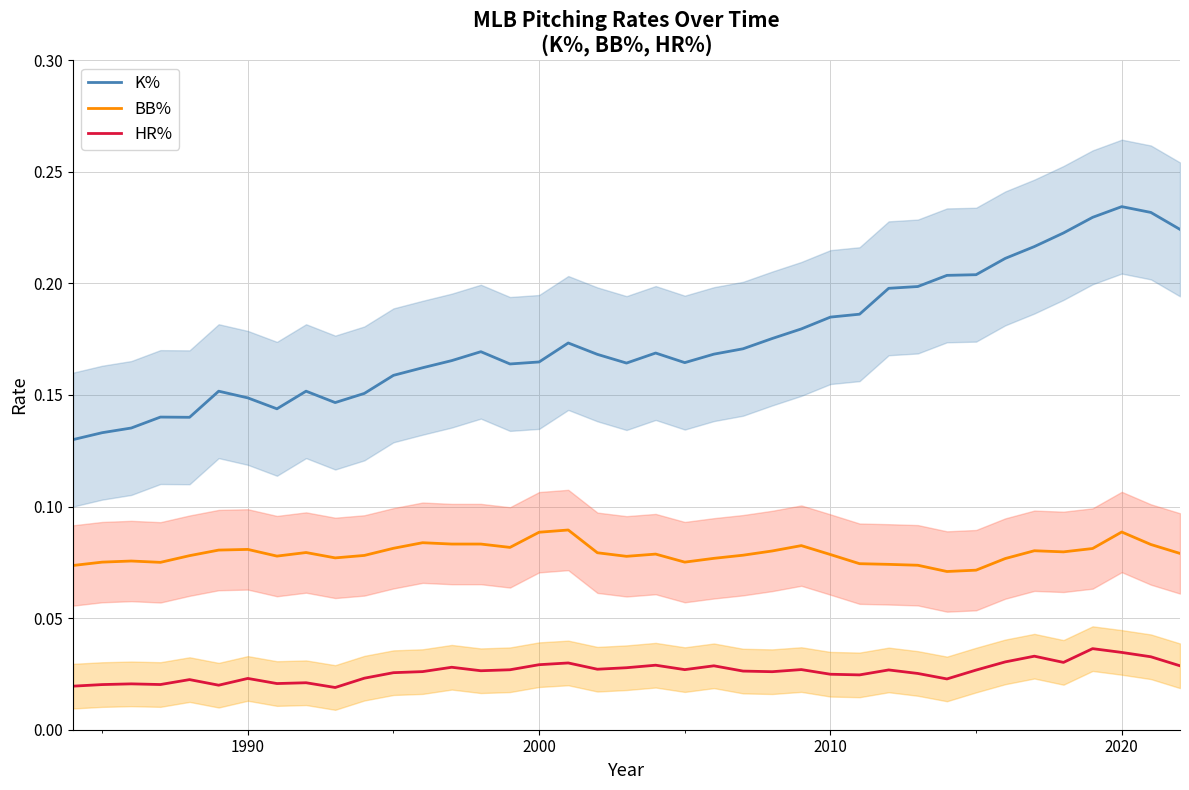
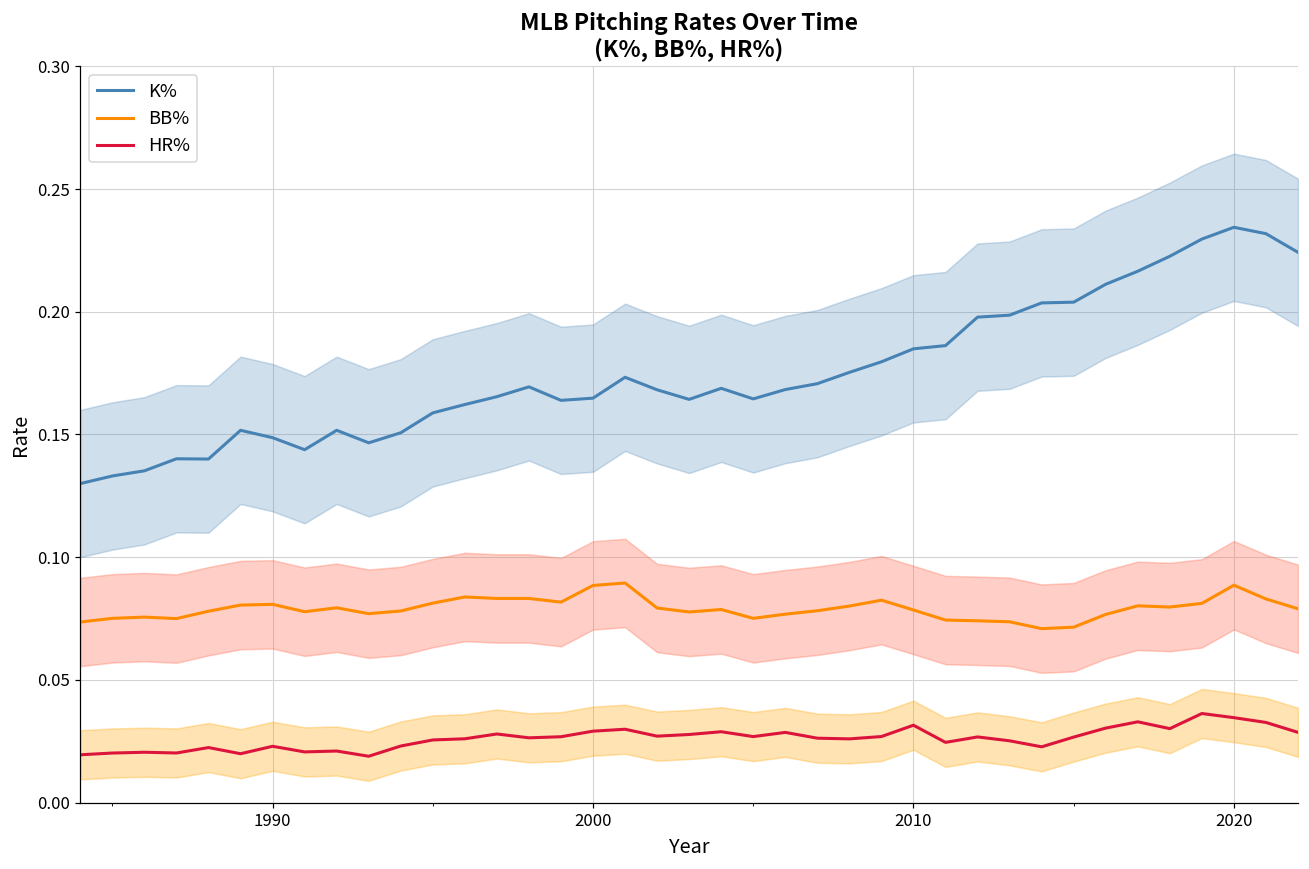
  {
    "HR%": {
      "1990": 0.023,
      "2000": 0.029,
-     "2010": 0.025,
+     "2010": 0.032,
      "2020": 0.035
    }
  }
